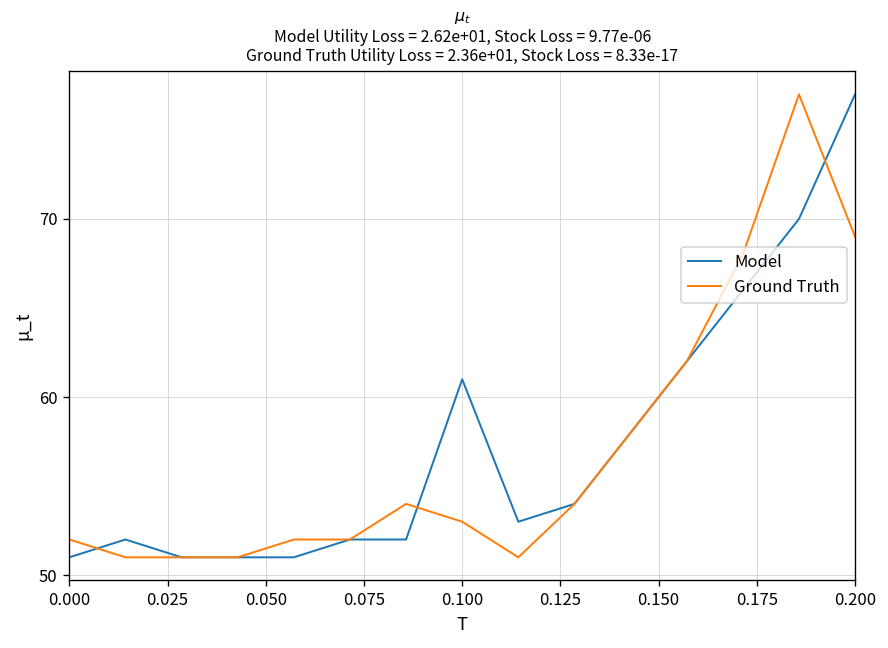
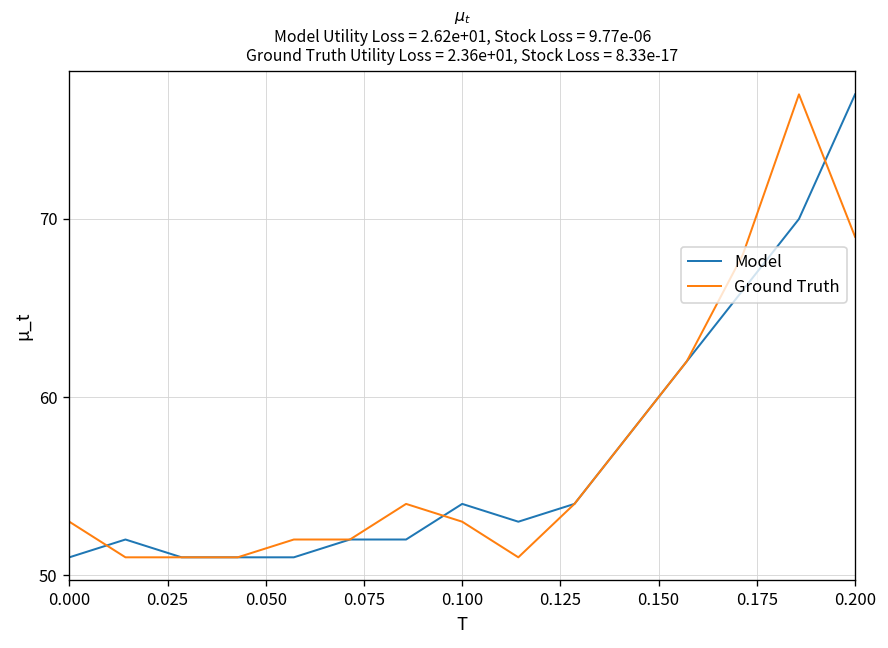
  {
    "Model": {
      "0.000": 51,
-     "0.100": 61,
+     "0.100": 54,
      "0.200": 77
    },
    "Ground Truth": {
-     "0.000": 52,
+     "0.000": 53,
      "0.100": 53,
      "0.200": 69
    }
  }
